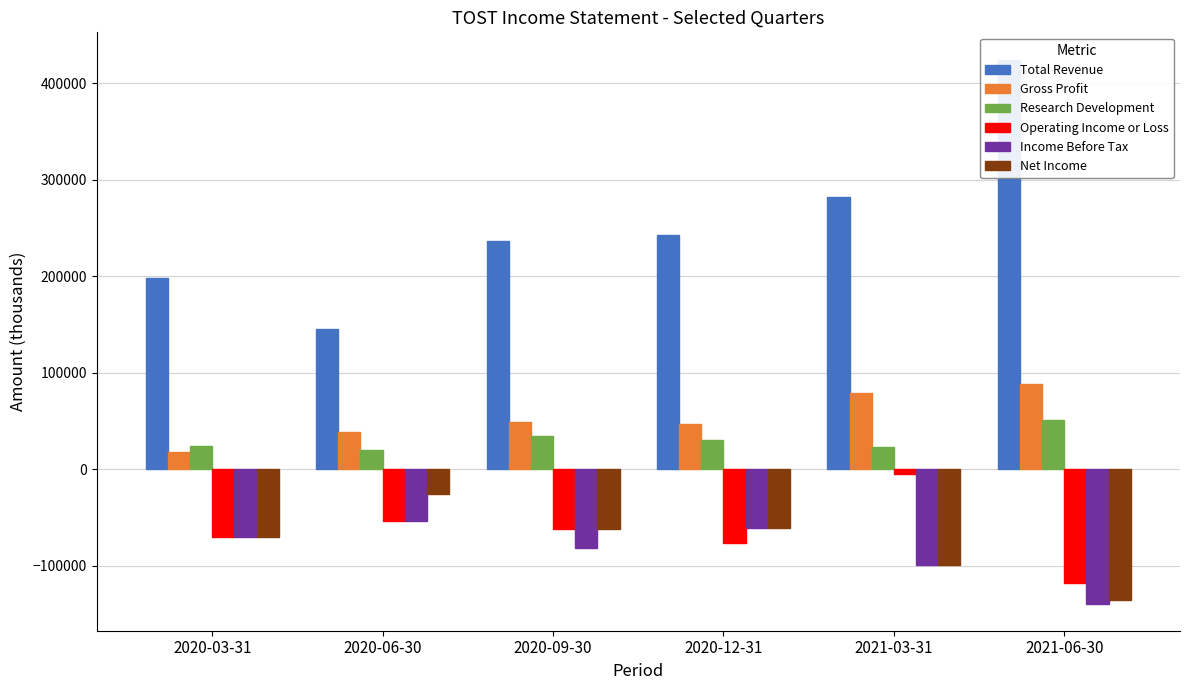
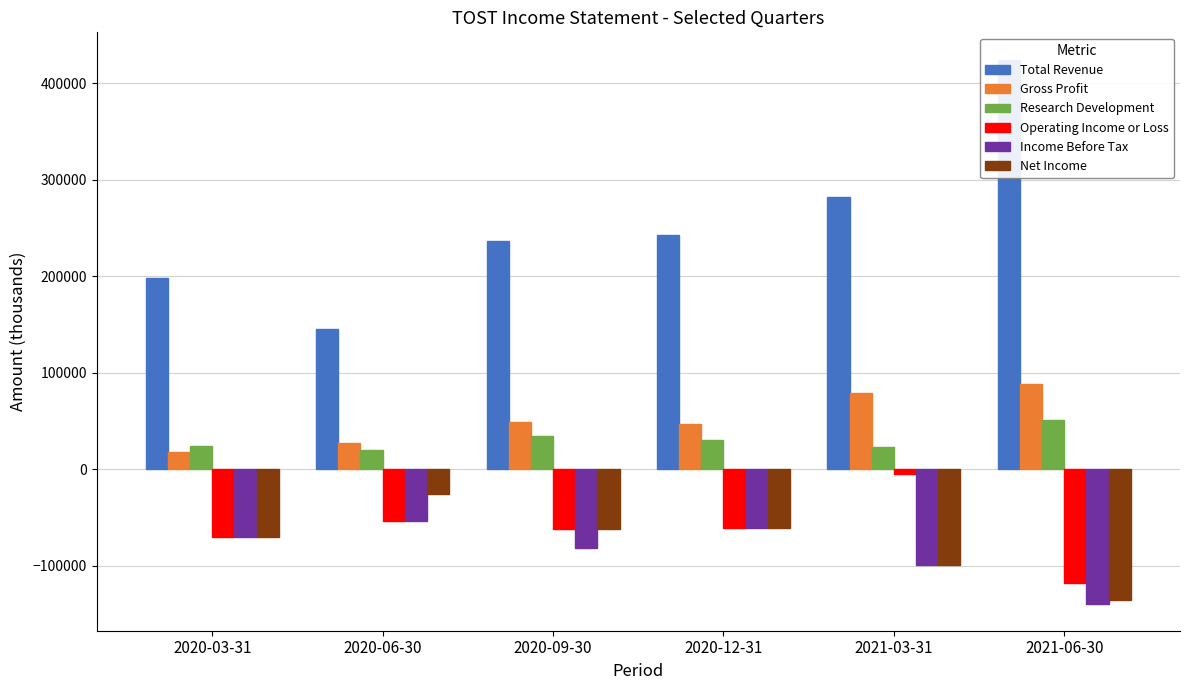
  {
    "Total Revenue": {
      "2020-03-31": 200000,
      "2020-06-30": 150000,
      "2020-09-30": 240000,
      "2020-12-31": 240000,
      "2021-03-31": 280000
    },
    "Gross Profit": {
      "2020-03-31": 20000,
-     "2020-06-30": 40000,
+     "2020-06-30": 30000,
      "2020-09-30": 50000,
      "2020-12-31": 50000,
      "2021-03-31": 80000,
      "2021-06-30": 90000
    },
    "Research Development": {
      "2020-03-31": 20000,
      "2020-06-30": 20000,
      "2020-09-30": 30000,
      "2020-12-31": 30000,
      "2021-03-31": 20000,
      "2021-06-30": 50000
    },
    "Operating Income or Loss": {
      "2020-03-31": -70000,
      "2020-06-30": -50000,
      "2020-09-30": -60000,
-     "2020-12-31": -80000,
+     "2020-12-31": -60000,
      "2021-03-31": -10000,
      "2021-06-30": -120000
    },
    "Income Before Tax": {
      "2020-03-31": -70000,
      "2020-06-30": -50000,
      "2020-09-30": -80000,
      "2020-12-31": -60000,
      "2021-03-31": -100000,
      "2021-06-30": -140000
    },
    "Net Income": {
      "2020-03-31": -70000,
      "2020-06-30": -30000,
      "2020-09-30": -60000,
      "2020-12-31": -60000,
      "2021-03-31": -100000,
      "2021-06-30": -140000
    }
  }
